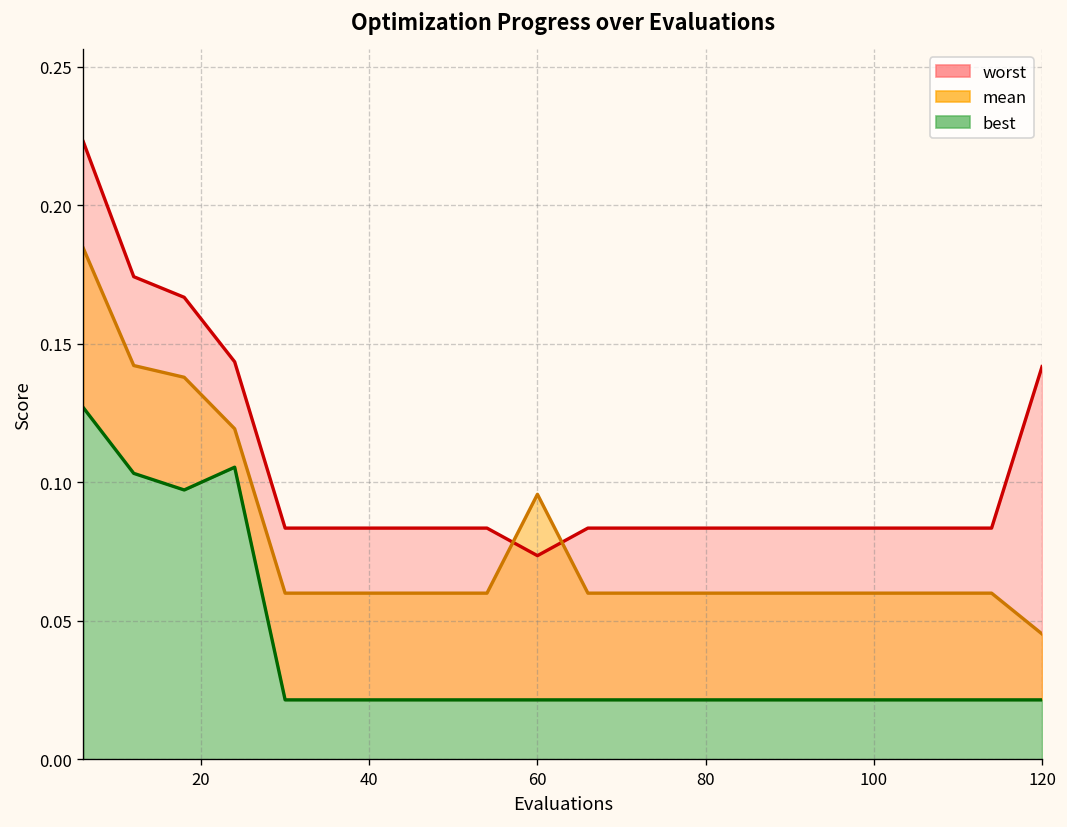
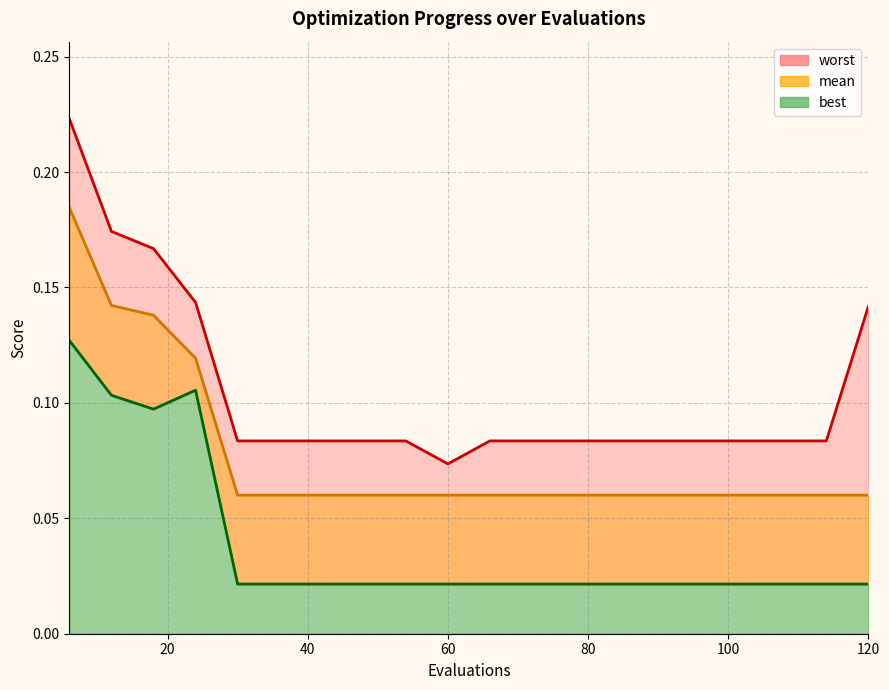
  {
    "worst": {
      "60": 0.074,
      "120": 0.142
    },
    "mean": {
-     "60": 0.096,
-     "120": 0.045
+     "60": 0.060,
+     "120": 0.060
    },
    "best": {
      "60": 0.022,
      "120": 0.022
    }
  }
